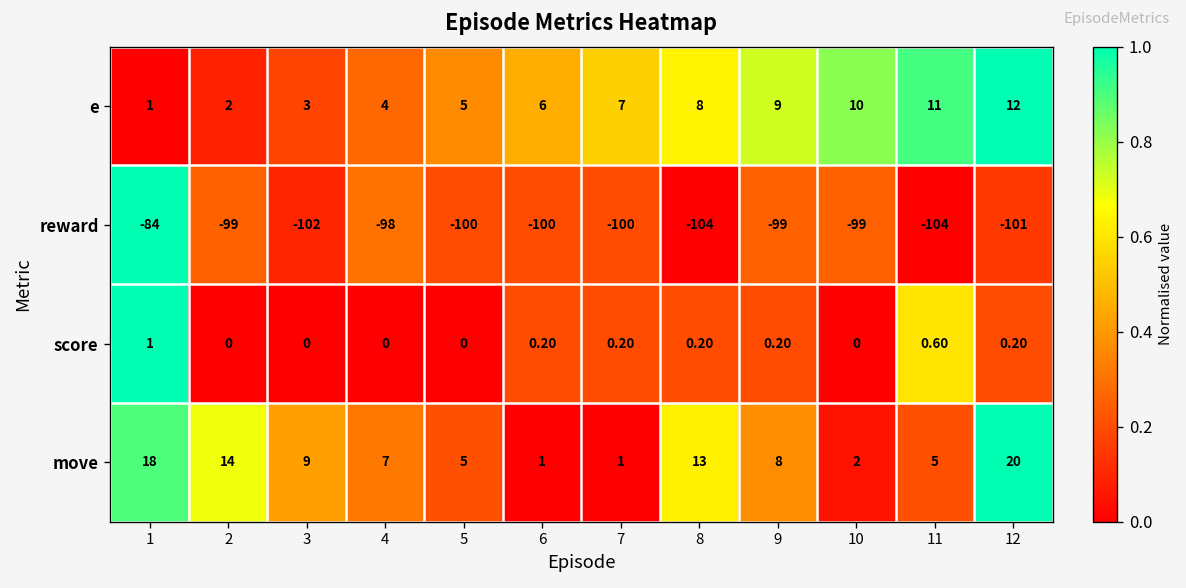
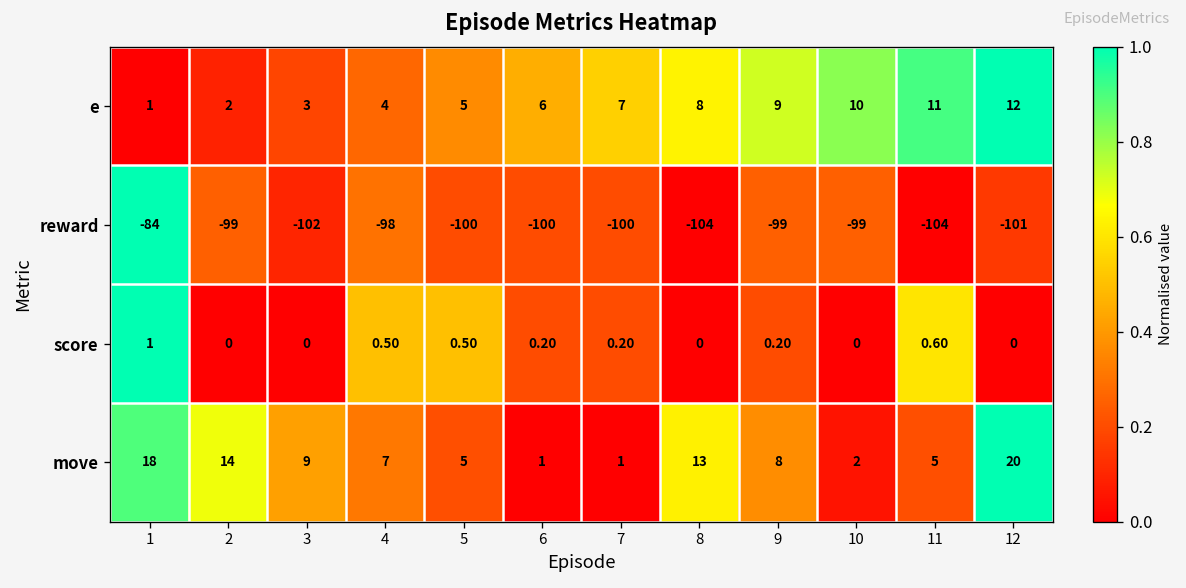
  {
    "e": {
      "1": 1,
      "2": 2,
      "3": 3,
      "4": 4,
      "5": 5,
      "6": 6,
      "7": 7,
      "8": 8,
      "9": 9,
      "10": 10,
      "11": 11,
      "12": 12
    },
    "reward": {
      "1": -84,
      "2": -99,
      "3": -102,
      "4": -98,
      "5": -100,
      "6": -100,
      "7": -100,
      "8": -104,
      "9": -99,
      "10": -99,
      "11": -104,
      "12": -101
    },
    "score": {
      "1": 1,
      "2": 0,
      "3": 0,
-     "4": 0,
-     "5": 0,
+     "4": 0.50,
+     "5": 0.50,
      "6": 0.20,
      "7": 0.20,
-     "8": 0.20,
+     "8": 0,
      "9": 0.20,
      "10": 0,
      "11": 0.60,
-     "12": 0.20
+     "12": 0
    },
    "move": {
      "1": 18,
      "2": 14,
      "3": 9,
      "4": 7,
      "5": 5,
      "6": 1,
      "7": 1,
      "8": 13,
      "9": 8,
      "10": 2,
      "11": 5,
      "12": 20
    }
  }
